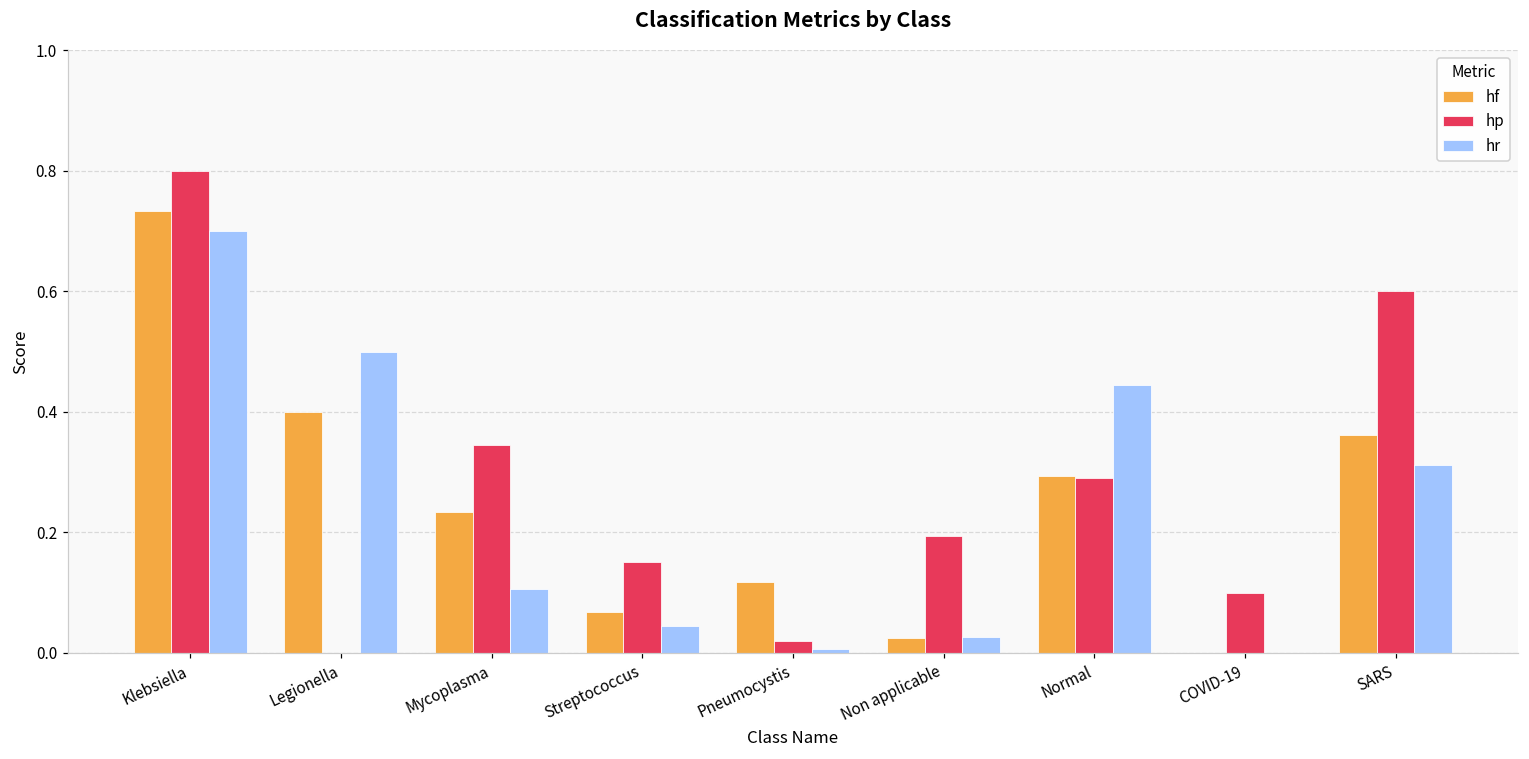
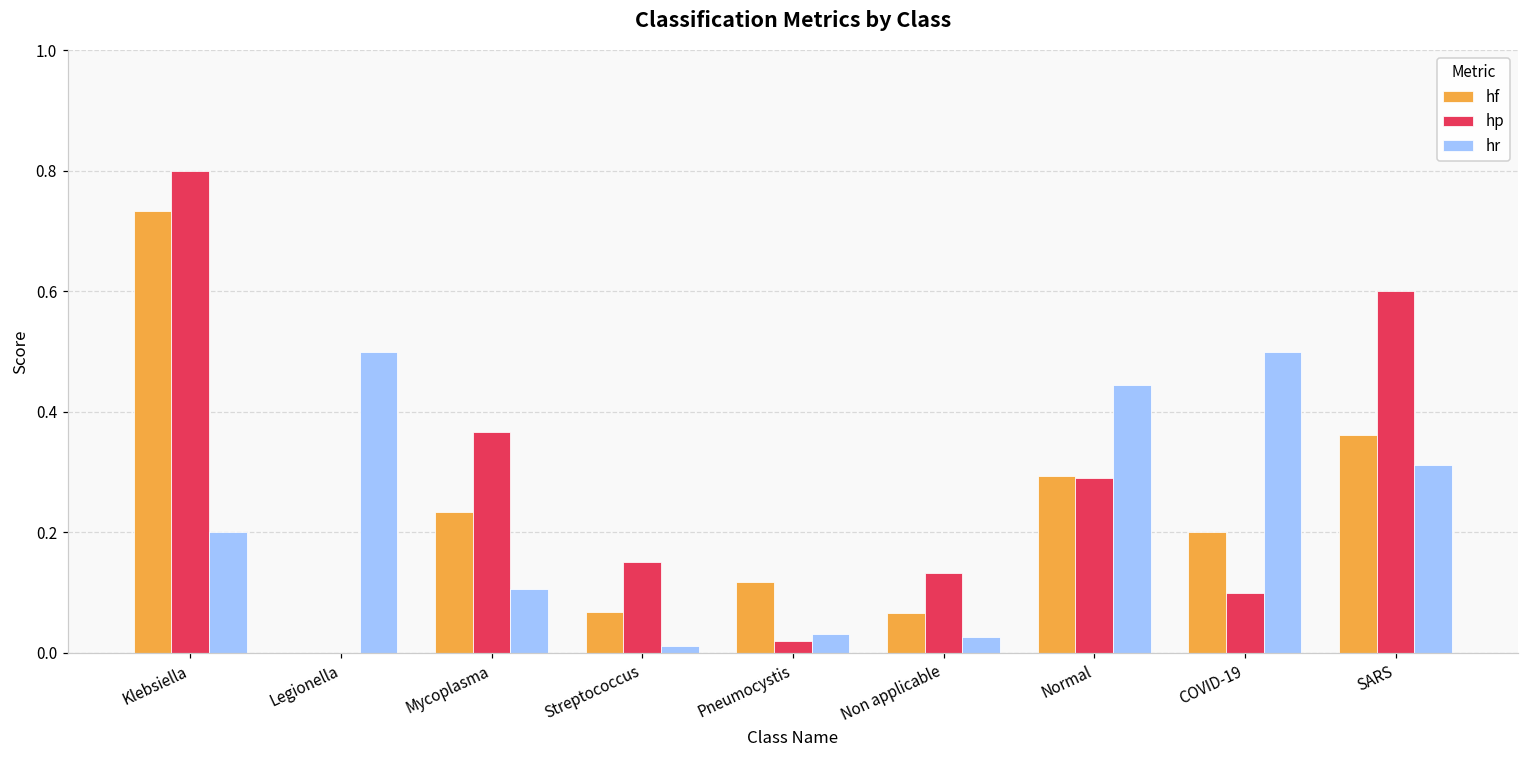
  {
    "hf": {
      "Klebsiella": 0.73,
-     "Legionella": 0.4,
+     "Legionella": 0.0,
      "Mycoplasma": 0.23,
      "Streptococcus": 0.07,
      "Pneumocystis": 0.12,
-     "Non applicable": 0.02,
+     "Non applicable": 0.07,
      "Normal": 0.29,
-     "COVID-19": 0.0,
+     "COVID-19": 0.2,
      "SARS": 0.36
    },
    "hp": {
      "Klebsiella": 0.80,
      "Legionella": 0.00,
-     "Mycoplasma": 0.35,
+     "Mycoplasma": 0.37,
      "Streptococcus": 0.15,
      "Pneumocystis": 0.02,
-     "Non applicable": 0.19,
+     "Non applicable": 0.13,
      "Normal": 0.29,
      "COVID-19": 0.10,
      "SARS": 0.60
    },
    "hr": {
-     "Klebsiella": 0.7,
+     "Klebsiella": 0.2,
      "Legionella": 0.50,
      "Mycoplasma": 0.11,
-     "Streptococcus": 0.05,
-     "Pneumocystis": 0.01,
+     "Streptococcus": 0.01,
+     "Pneumocystis": 0.03,
      "Non applicable": 0.03,
      "Normal": 0.44,
-     "COVID-19": 0.0,
+     "COVID-19": 0.5,
      "SARS": 0.31
    }
  }
